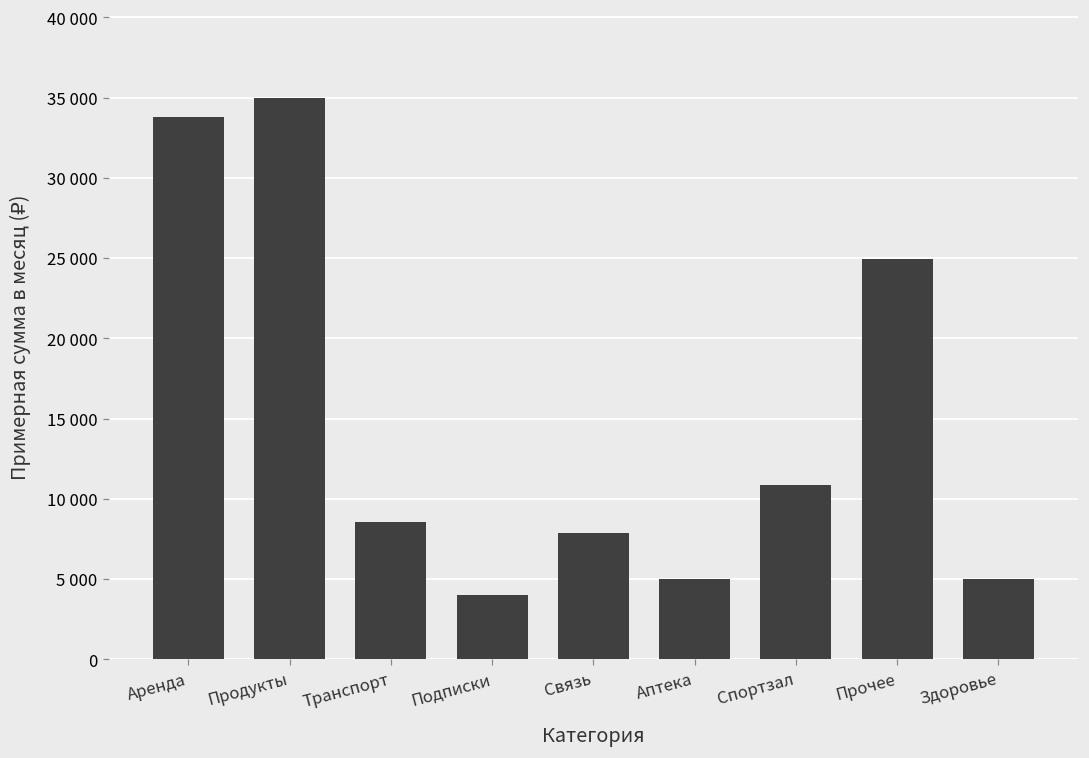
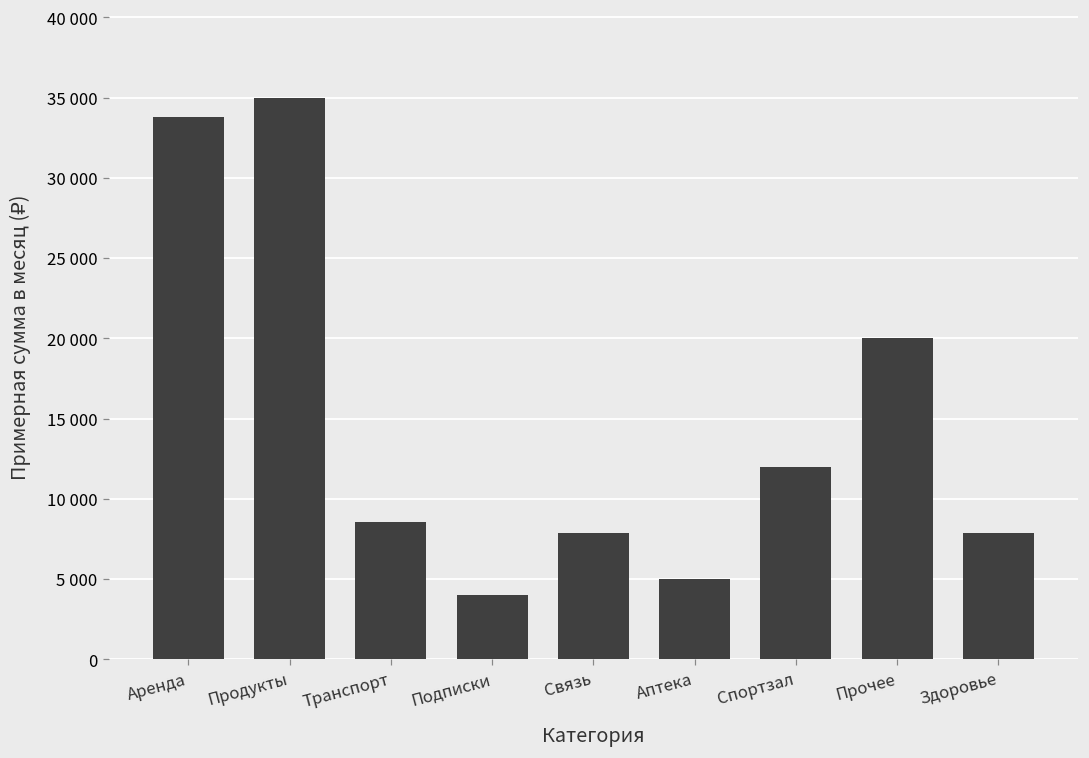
  {
    "Аренда": 33800,
    "Продукты": 35000,
    "Транспорт": 8600,
    "Подписки": 4000,
    "Связь": 7900,
    "Аптека": 5000,
-   "Спортзал": 10800,
-   "Прочее": 24900,
-   "Здоровье": 5000
+   "Спортзал": 12000,
+   "Прочее": 20000,
+   "Здоровье": 7900
  }
